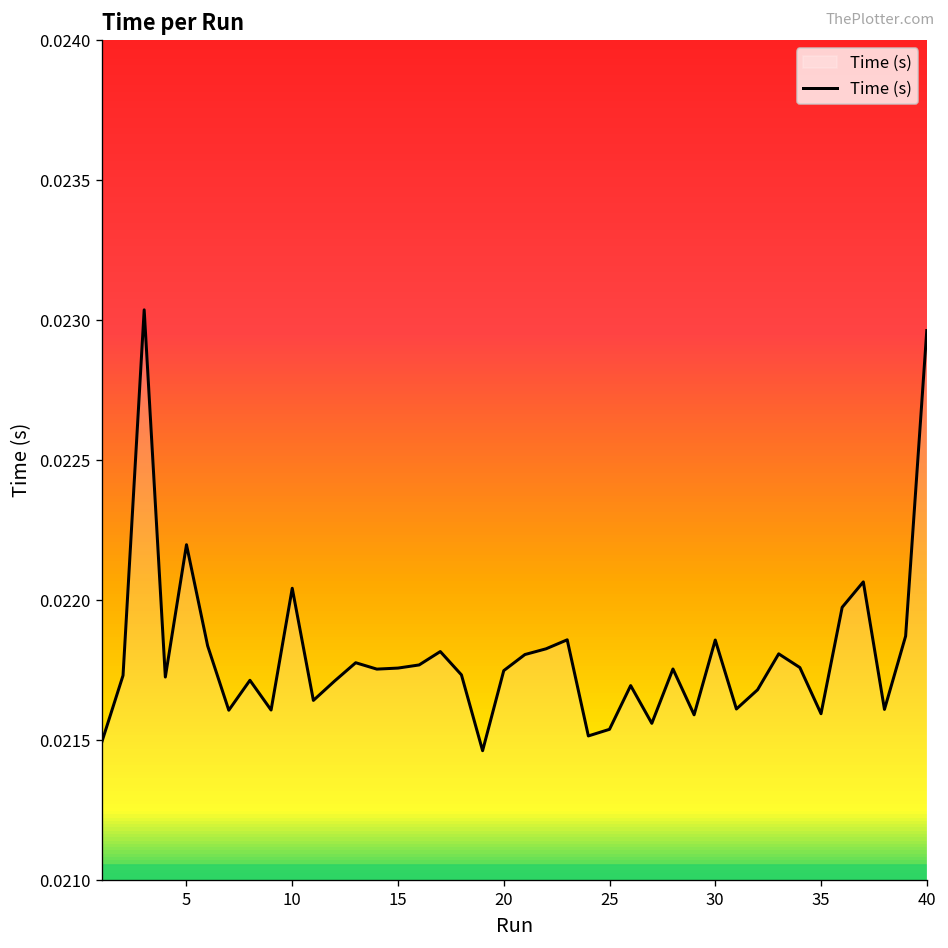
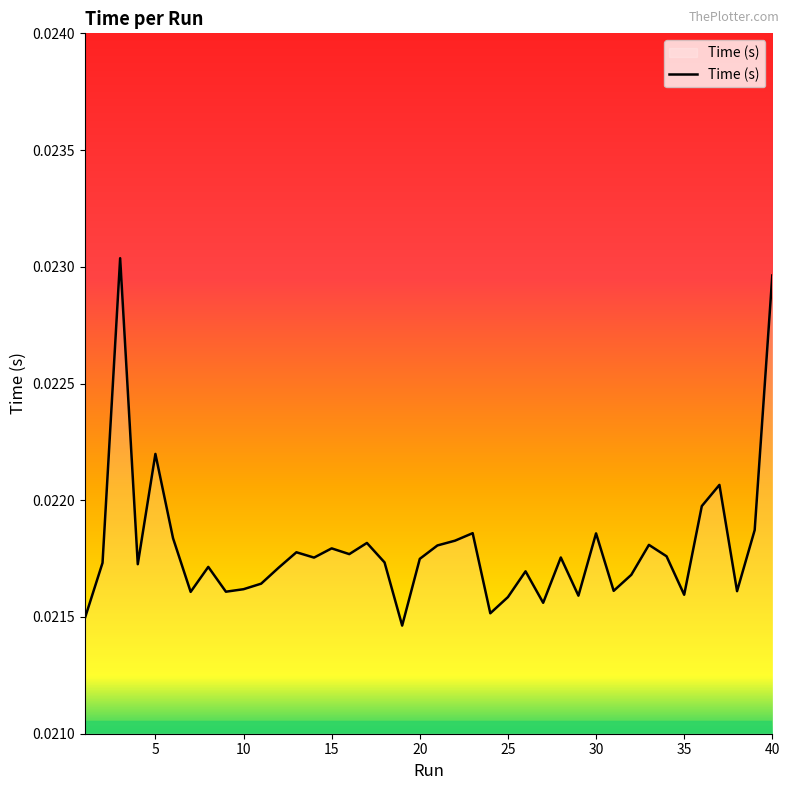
  {
    "5": 0.02220,
-   "10": 0.02204,
-   "15": 0.02176,
+   "10": 0.02162,
+   "15": 0.02179,
    "20": 0.02175,
-   "25": 0.02154,
+   "25": 0.02159,
    "30": 0.02186,
    "35": 0.02160,
    "40": 0.02296
  }
